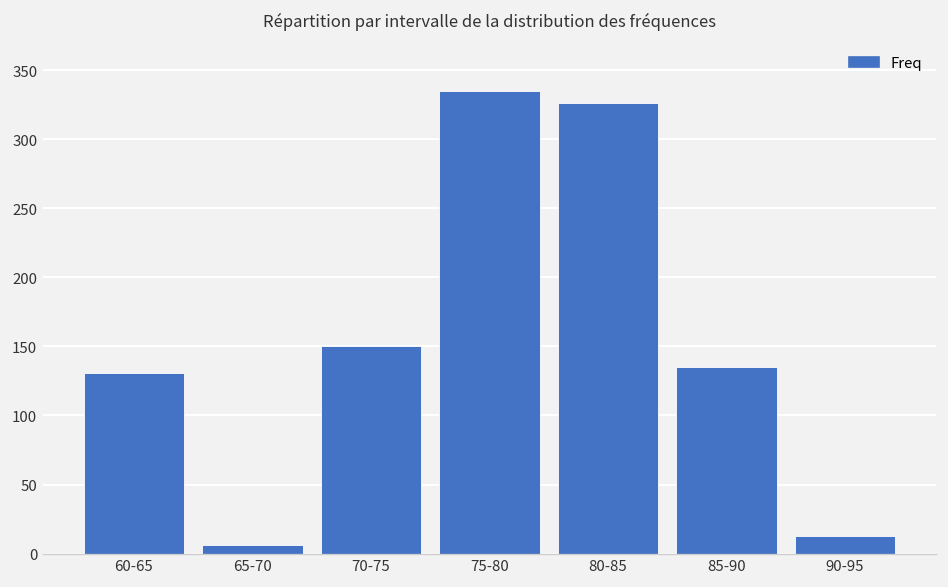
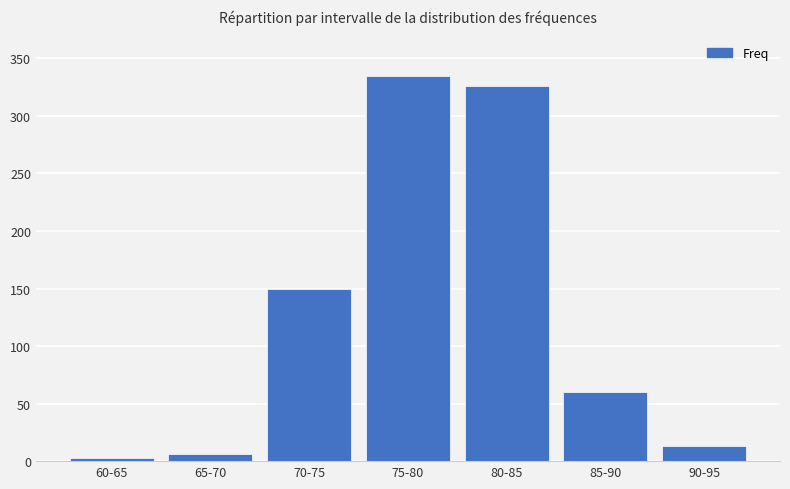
  {
-   "60-65": 131,
+   "60-65": 3,
    "65-70": 6,
    "70-75": 150,
    "75-80": 335,
    "80-85": 326,
-   "85-90": 135,
+   "85-90": 60,
    "90-95": 13
  }
